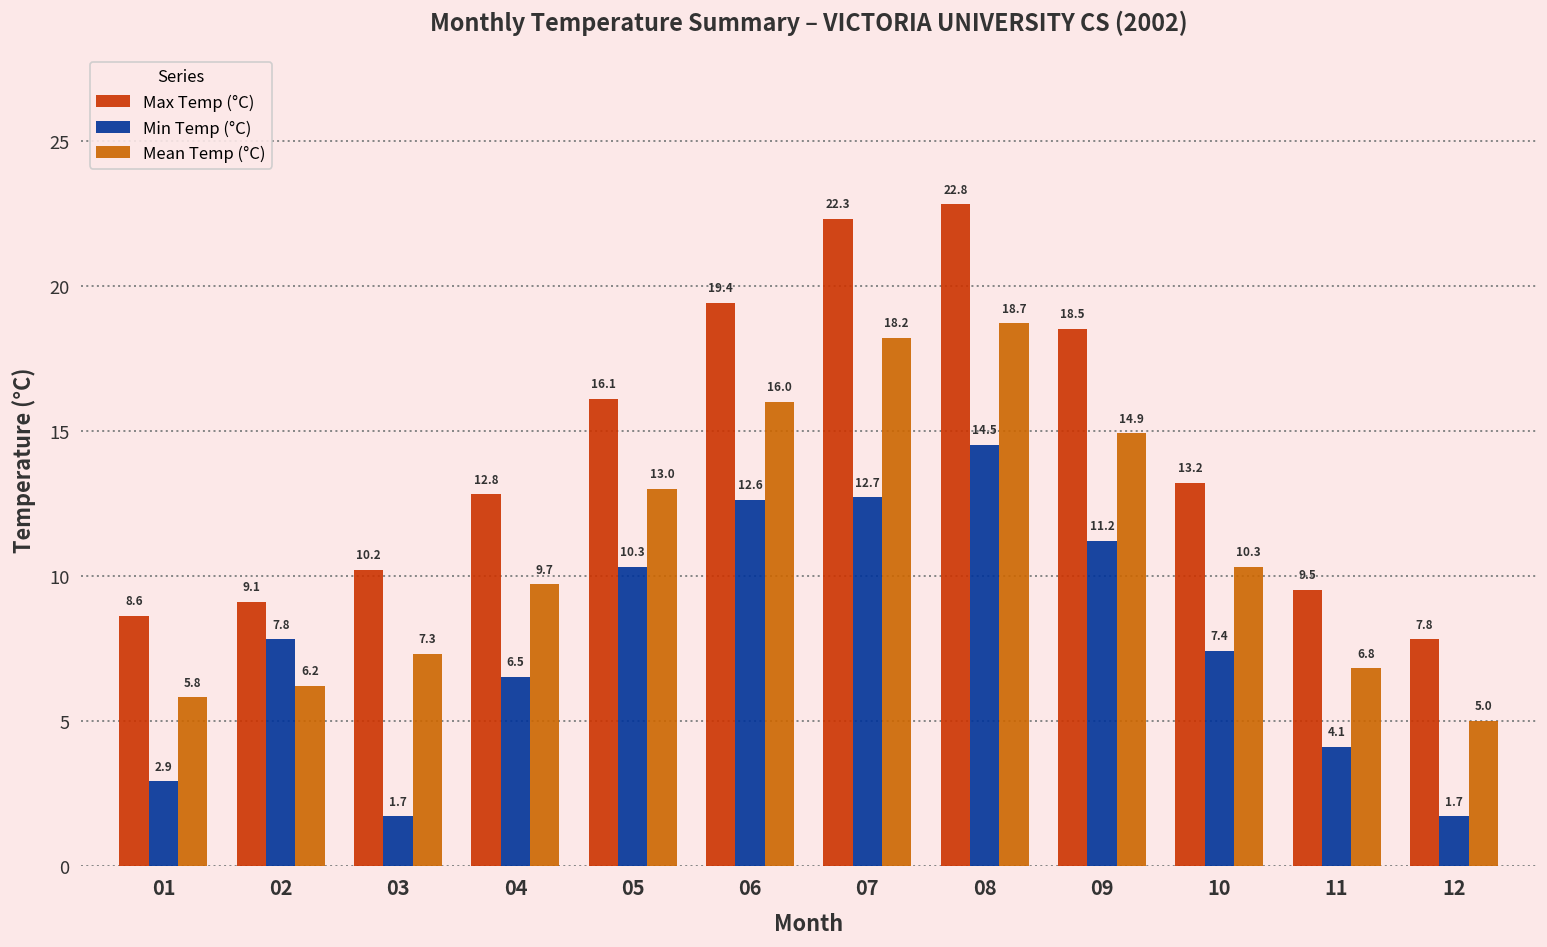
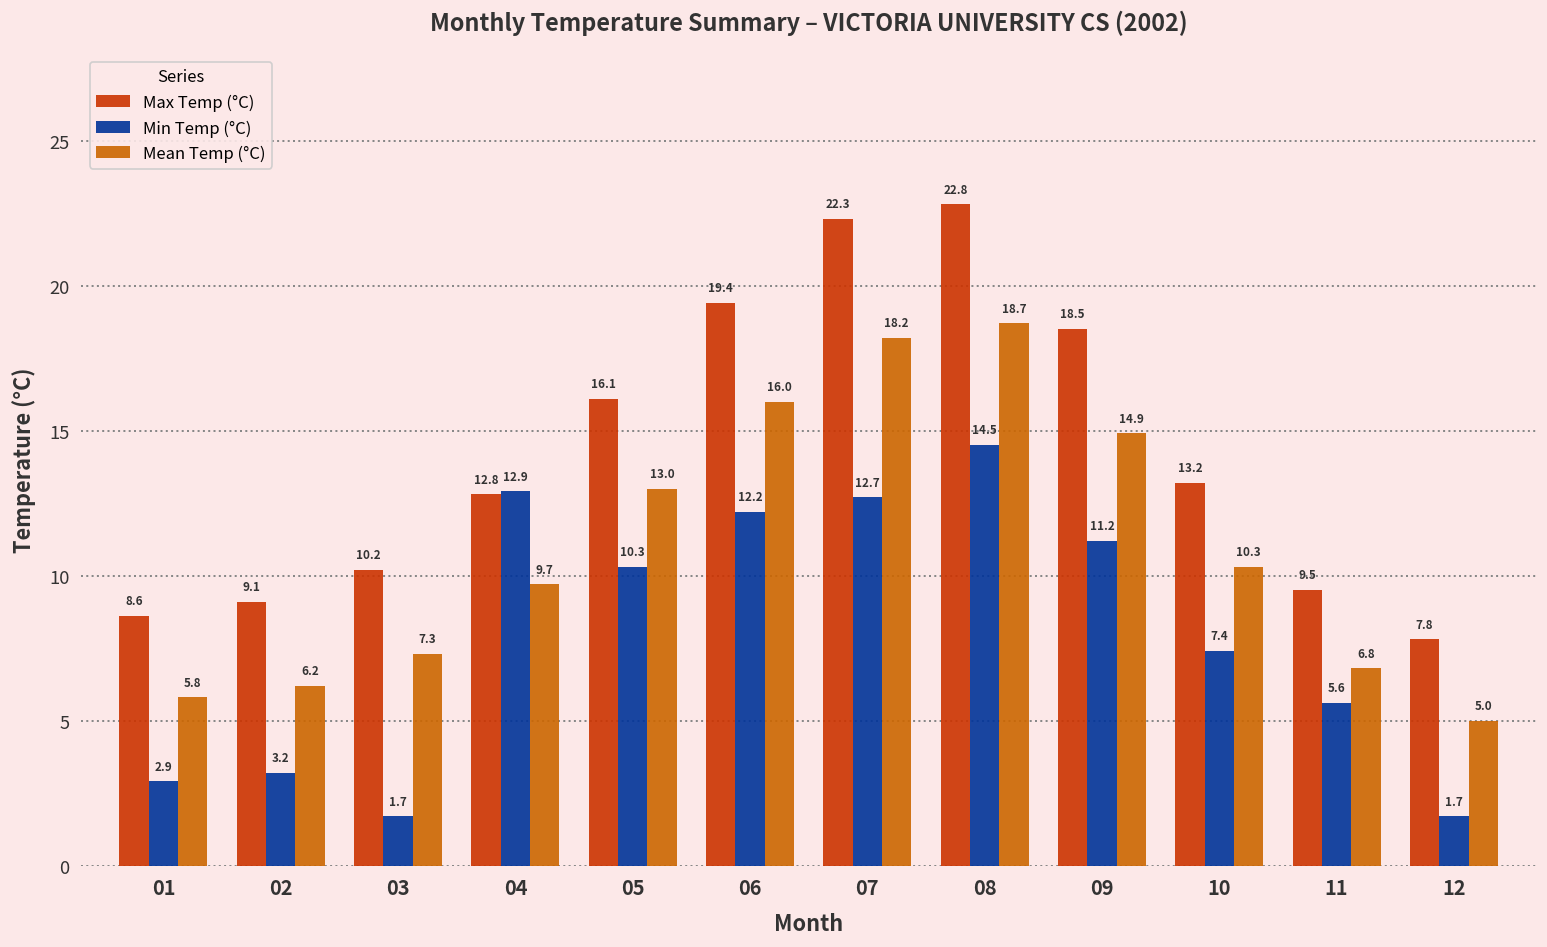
  {
    "Min Temp (°C)": {
      "01": 2.9,
-     "02": 7.8,
+     "02": 3.2,
      "03": 1.7,
-     "04": 6.5,
+     "04": 12.9,
      "05": 10.3,
-     "06": 12.6,
+     "06": 12.2,
      "07": 12.7,
      "08": 14.5,
      "09": 11.2,
      "10": 7.4,
-     "11": 4.1,
+     "11": 5.6,
      "12": 1.7
    }
  }
